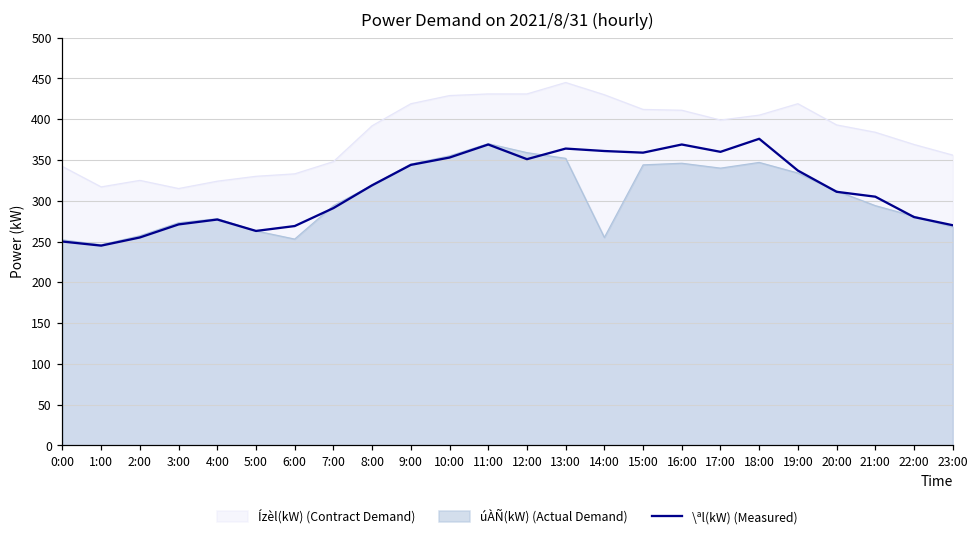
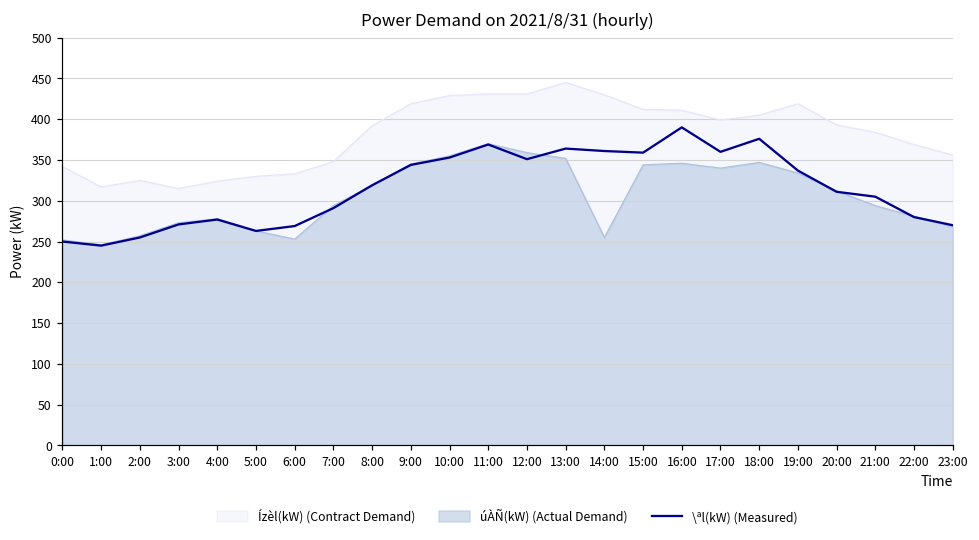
  {
    "Ízèl(kW) (Contract Demand)": {
      "0:00": 340,
      "1:00": 320,
      "2:00": 330,
      "3:00": 320,
      "4:00": 320,
      "5:00": 330,
      "6:00": 330,
      "7:00": 350,
      "8:00": 390,
      "9:00": 420,
      "10:00": 430,
      "11:00": 430,
      "12:00": 430,
      "13:00": 450,
      "14:00": 430,
      "15:00": 410,
      "16:00": 410,
      "17:00": 400,
      "18:00": 410,
      "19:00": 420,
      "20:00": 390,
      "21:00": 380,
      "22:00": 370,
      "23:00": 360
    },
    "úÀÑ(kW) (Actual Demand)": {
      "6:00": 250,
      "12:00": 360,
      "13:00": 350,
      "14:00": 260,
      "15:00": 340,
      "16:00": 350,
      "17:00": 340,
      "18:00": 350,
      "21:00": 290
    },
    "\\ªl(kW) (Measured)": {
      "6:00": 270,
      "12:00": 350,
      "13:00": 360,
      "14:00": 360,
      "15:00": 360,
-     "16:00": 370,
+     "16:00": 390,
      "17:00": 360,
      "18:00": 380,
      "21:00": 310
    }
  }
